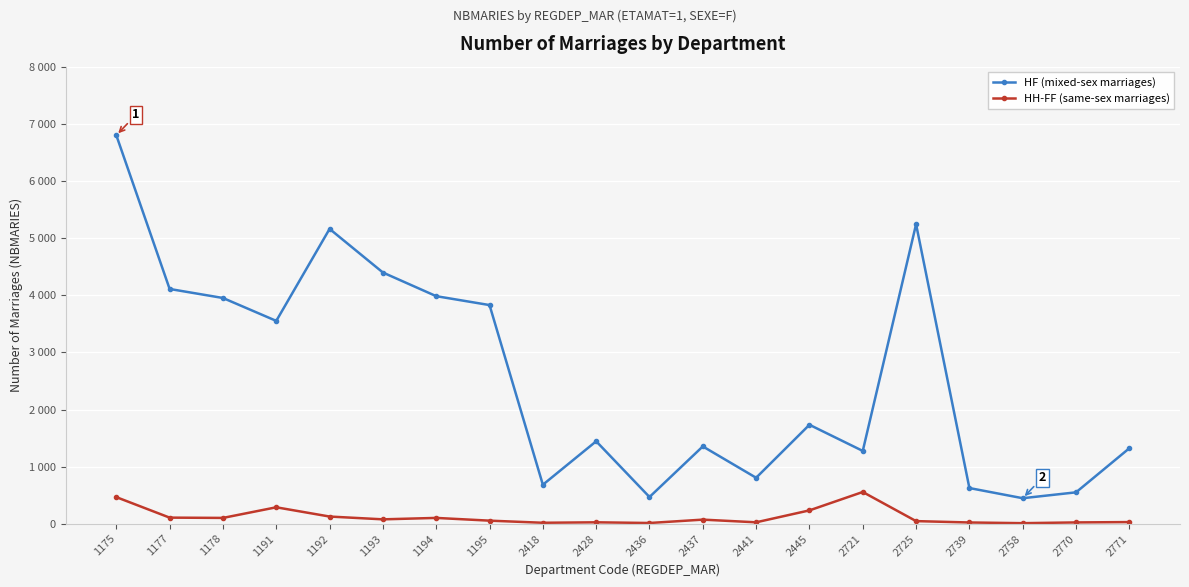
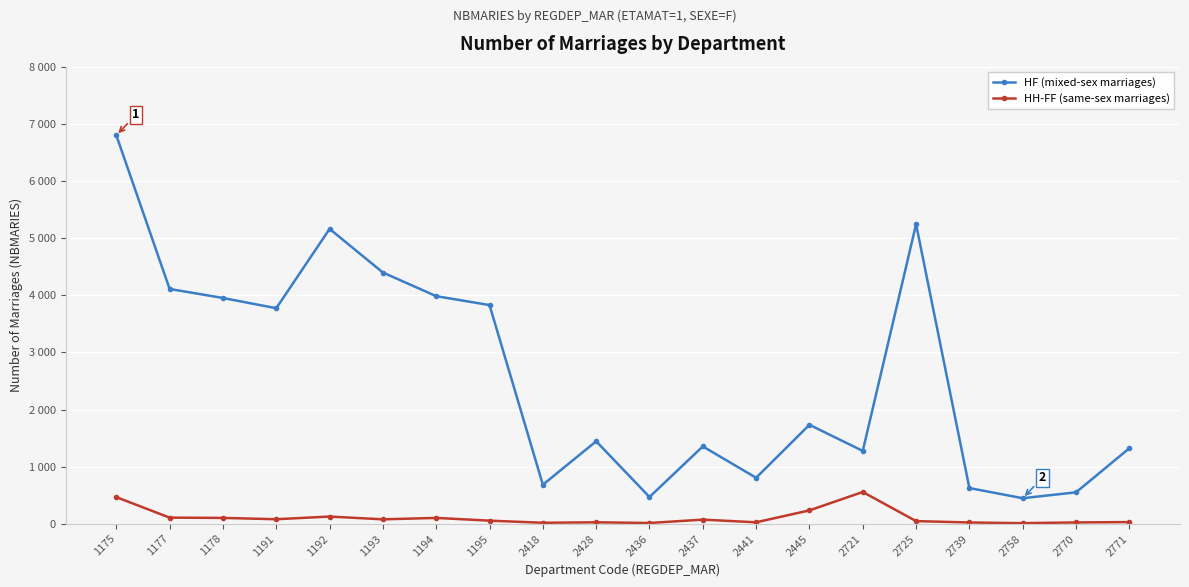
  {
    "HF (mixed-sex marriages)": {
      "1177": 4100,
      "1178": 4000,
-     "1191": 3600,
+     "1191": 3800,
      "1192": 5200,
      "1193": 4400,
      "1194": 4000,
      "1195": 3800,
      "2418": 700,
      "2428": 1400,
      "2436": 500,
      "2437": 1400,
      "2441": 800,
      "2445": 1700,
      "2721": 1300,
      "2725": 5200,
      "2739": 600,
      "2770": 600,
      "2771": 1300
    },
    "HH-FF (same-sex marriages)": {
      "1175": 500,
      "1177": 100,
      "1178": 100,
-     "1191": 300,
+     "1191": 100,
      "1192": 100,
      "1193": 100,
      "1194": 100,
      "1195": 100,
      "2418": 0,
      "2428": 0,
      "2436": 0,
      "2437": 100,
      "2441": 0,
      "2445": 200,
      "2721": 600,
      "2725": 0,
      "2739": 0,
      "2758": 0,
      "2770": 0,
      "2771": 0
    }
  }
